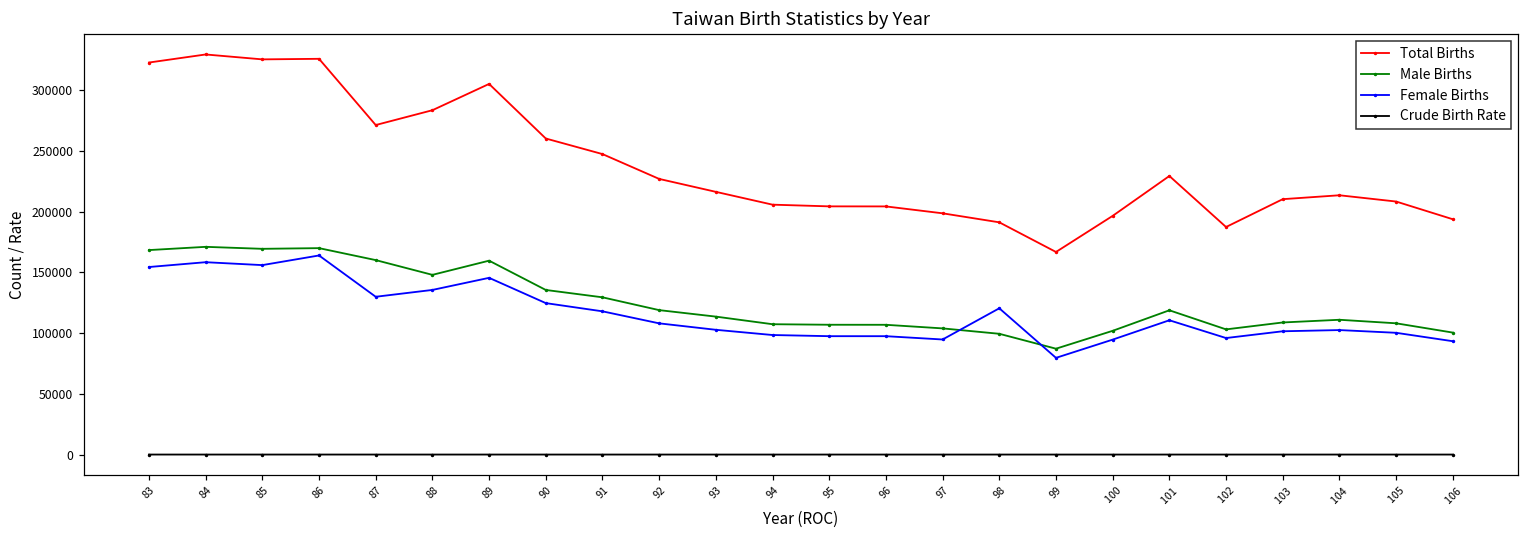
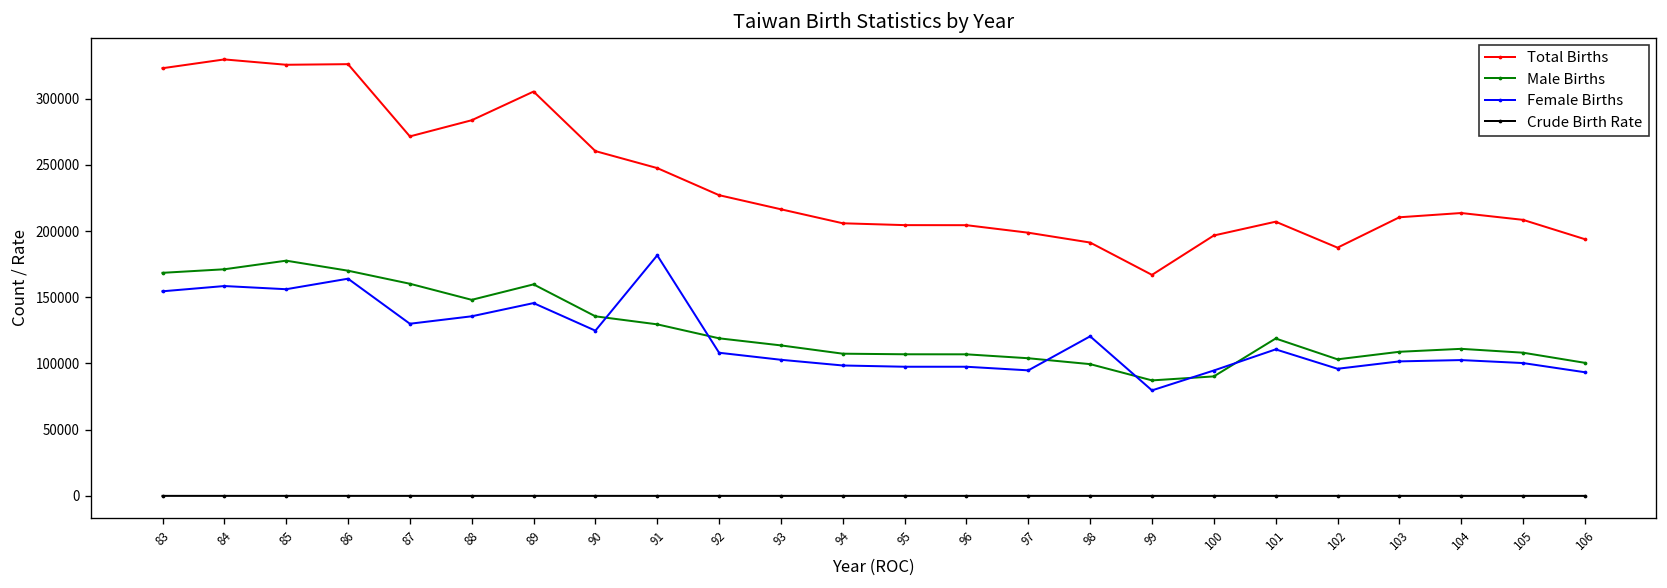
  {
    "Total Births": {
      "83": 323000,
      "84": 330000,
      "85": 326000,
      "86": 326000,
      "87": 271000,
      "88": 284000,
      "89": 305000,
      "90": 260000,
      "91": 248000,
      "92": 227000,
      "93": 216000,
      "94": 206000,
      "95": 204000,
      "96": 204000,
      "97": 199000,
      "98": 191000,
      "99": 167000,
      "100": 197000,
-     "101": 229000,
+     "101": 207000,
      "102": 187000,
      "103": 210000,
      "104": 214000,
      "105": 208000,
      "106": 194000
    },
    "Male Births": {
      "83": 168000,
      "84": 171000,
-     "85": 169000,
+     "85": 178000,
      "86": 170000,
      "87": 160000,
      "88": 148000,
      "89": 160000,
      "90": 136000,
      "91": 130000,
      "92": 119000,
      "93": 114000,
      "94": 107000,
      "95": 107000,
      "96": 107000,
      "97": 104000,
      "98": 99000,
      "99": 87000,
-     "100": 102000,
+     "100": 90000,
      "101": 119000,
      "102": 103000,
      "103": 109000,
      "104": 111000,
      "105": 108000,
      "106": 100000
    },
    "Female Births": {
      "83": 154000,
      "84": 158000,
      "85": 156000,
      "86": 164000,
      "87": 130000,
      "88": 136000,
      "89": 146000,
      "90": 125000,
-     "91": 118000,
+     "91": 182000,
      "92": 108000,
      "93": 103000,
      "94": 98000,
      "95": 98000,
      "96": 98000,
      "97": 95000,
      "98": 120000,
      "99": 80000,
      "100": 95000,
      "101": 111000,
      "102": 96000,
      "103": 102000,
      "104": 103000,
      "105": 100000,
      "106": 93000
    },
    "Crude Birth Rate": {
      "83": 0,
      "84": 0,
      "85": 0,
      "86": 0,
      "87": 0,
      "88": 0,
      "89": 0,
      "90": 0,
      "91": 0,
      "92": 0,
      "93": 0,
      "94": 0,
      "95": 0,
      "96": 0,
      "97": 0,
      "98": 0,
      "99": 0,
      "100": 0,
      "101": 0,
      "102": 0,
      "103": 0,
      "104": 0,
      "105": 0,
      "106": 0
    }
  }
